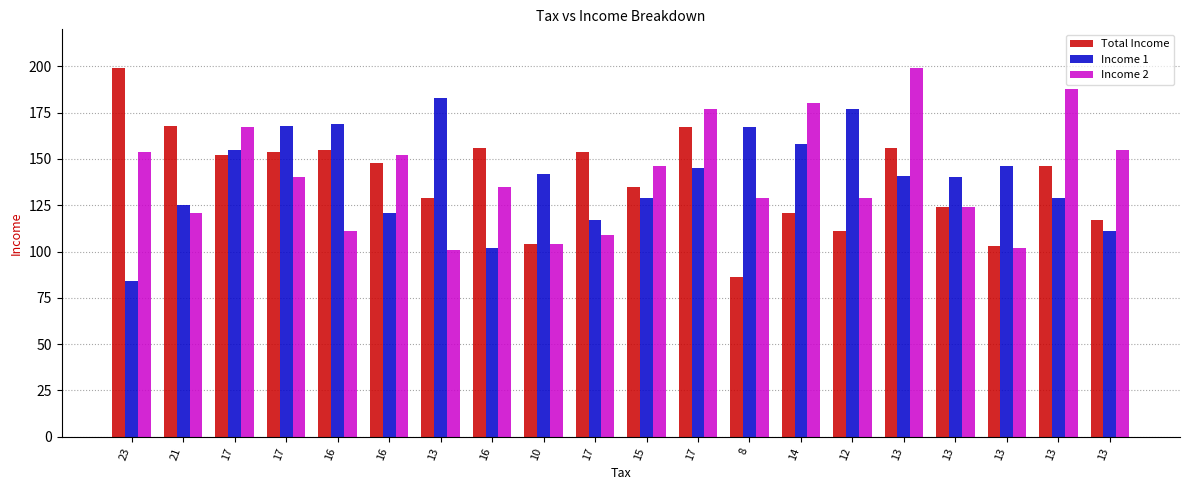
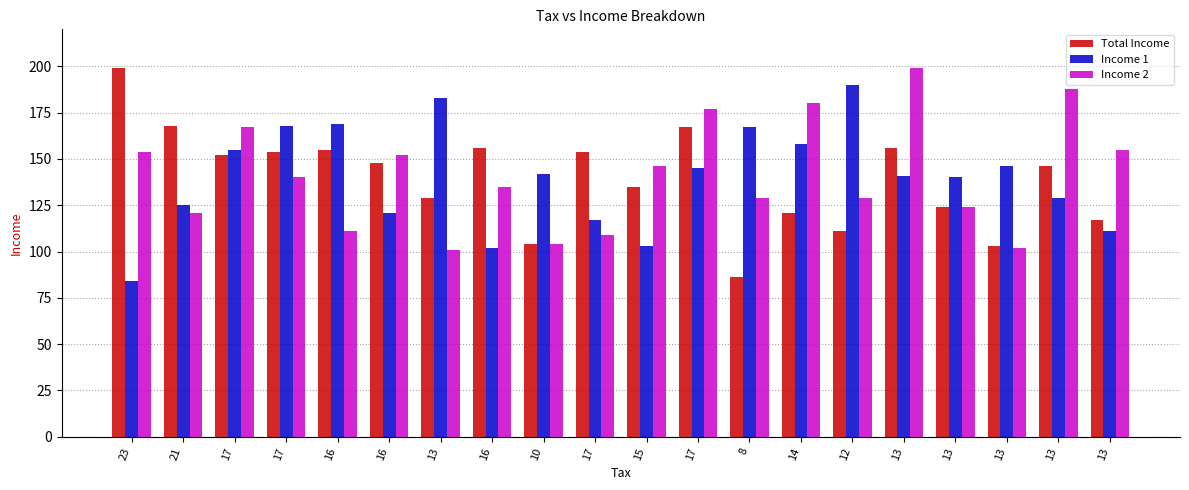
  {
    "Total Income": {
      "23": 199,
      "21": 168,
      "10": 104,
      "15": 135,
      "8": 86,
      "14": 121,
      "12": 111
    },
    "Income 1": {
      "23": 84,
      "21": 125,
      "10": 142,
-     "15": 129,
+     "15": 103,
      "8": 167,
      "14": 158,
-     "12": 177
+     "12": 190
    },
    "Income 2": {
      "23": 154,
      "21": 121,
      "10": 104,
      "15": 146,
      "8": 129,
      "14": 180,
      "12": 129
    }
  }
